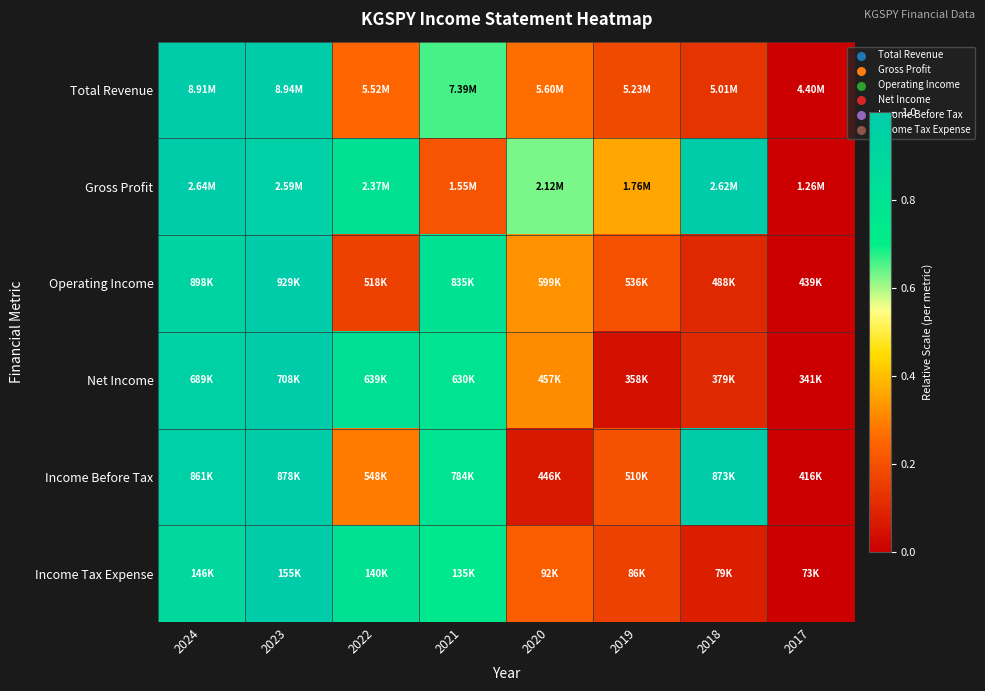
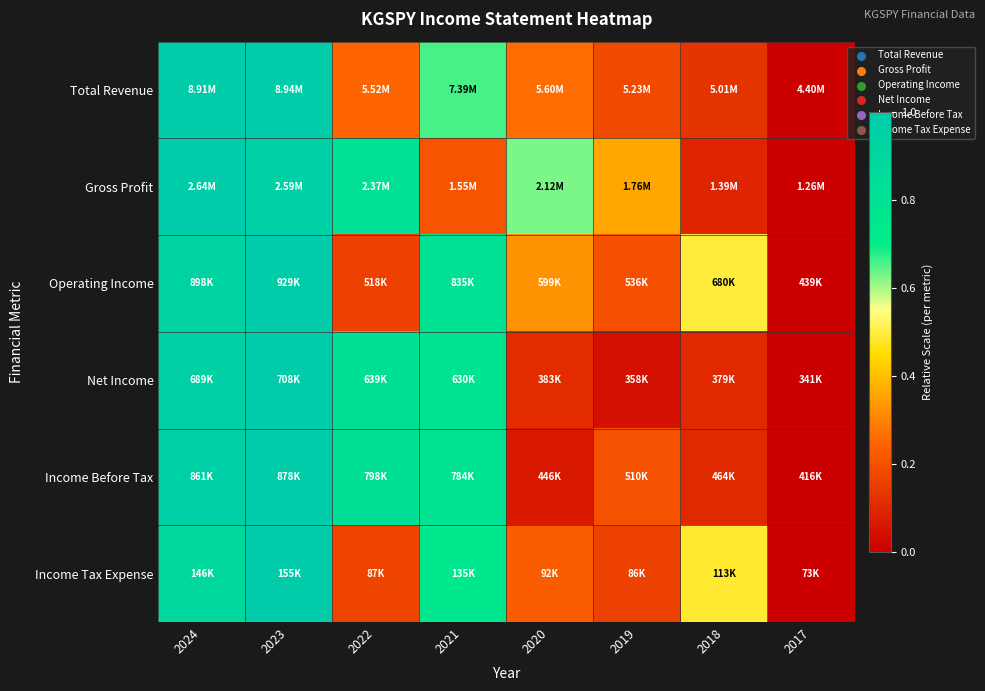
  {
    "Total Revenue": {
      "2024": "8.91M",
      "2023": "8.94M",
      "2022": "5.52M",
      "2021": "7.39M",
      "2020": "5.60M",
      "2019": "5.23M",
      "2018": "5.01M",
      "2017": "4.40M"
    },
    "Gross Profit": {
      "2024": "2.64M",
      "2023": "2.59M",
      "2022": "2.37M",
      "2021": "1.55M",
      "2020": "2.12M",
      "2019": "1.76M",
-     "2018": "2.62M",
+     "2018": "1.39M",
      "2017": "1.26M"
    },
    "Operating Income": {
      "2024": "898K",
      "2023": "929K",
      "2022": "518K",
      "2021": "835K",
      "2020": "599K",
      "2019": "536K",
-     "2018": "488K",
+     "2018": "680K",
      "2017": "439K"
    },
    "Net Income": {
      "2024": "689K",
      "2023": "708K",
      "2022": "639K",
      "2021": "630K",
-     "2020": "457K",
+     "2020": "383K",
      "2019": "358K",
      "2018": "379K",
      "2017": "341K"
    },
    "Income Before Tax": {
      "2024": "861K",
      "2023": "878K",
-     "2022": "548K",
+     "2022": "798K",
      "2021": "784K",
      "2020": "446K",
      "2019": "510K",
-     "2018": "873K",
+     "2018": "464K",
      "2017": "416K"
    },
    "Income Tax Expense": {
      "2024": "146K",
      "2023": "155K",
-     "2022": "140K",
+     "2022": "87K",
      "2021": "135K",
      "2020": "92K",
      "2019": "86K",
-     "2018": "79K",
+     "2018": "113K",
      "2017": "73K"
    }
  }
